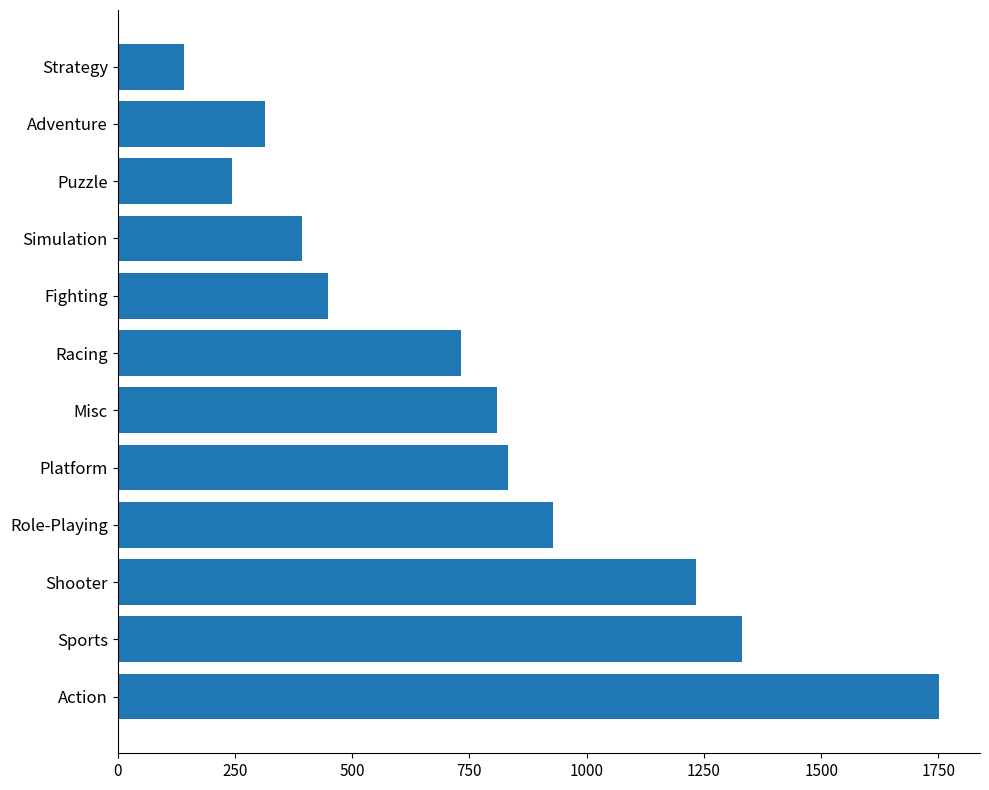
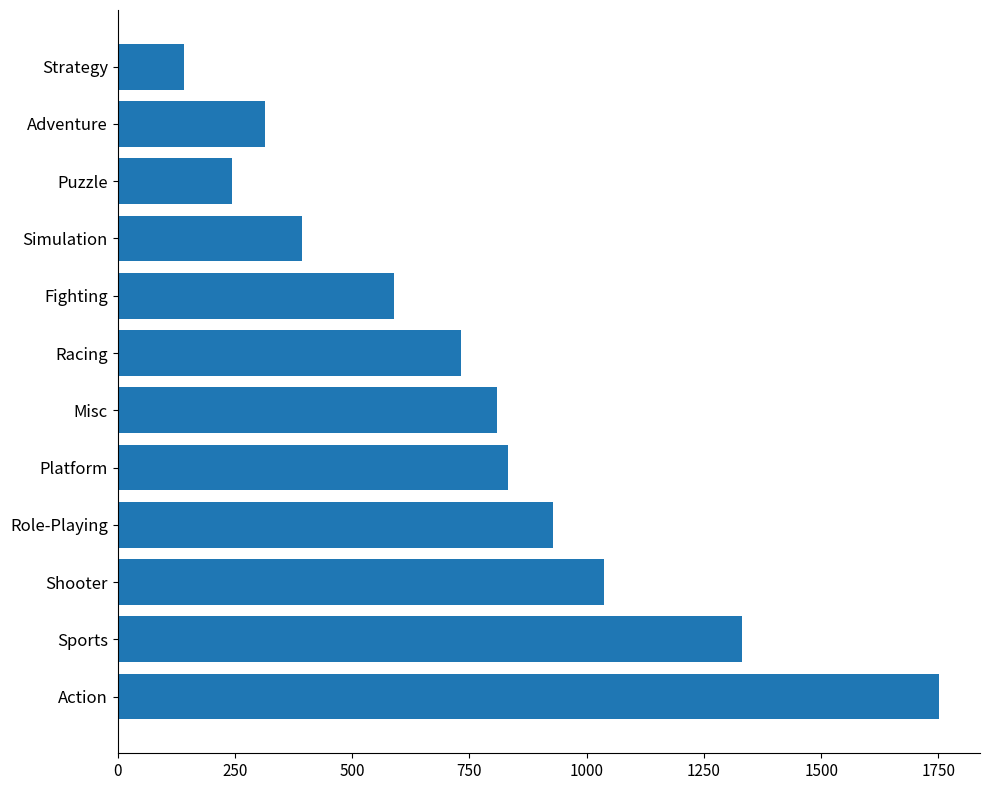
  {
    "Strategy": 140,
    "Adventure": 310,
    "Puzzle": 240,
    "Simulation": 390,
-   "Fighting": 450,
+   "Fighting": 590,
    "Racing": 730,
    "Misc": 810,
    "Platform": 830,
    "Role-Playing": 930,
-   "Shooter": 1230,
+   "Shooter": 1040,
    "Sports": 1330,
    "Action": 1750
  }
